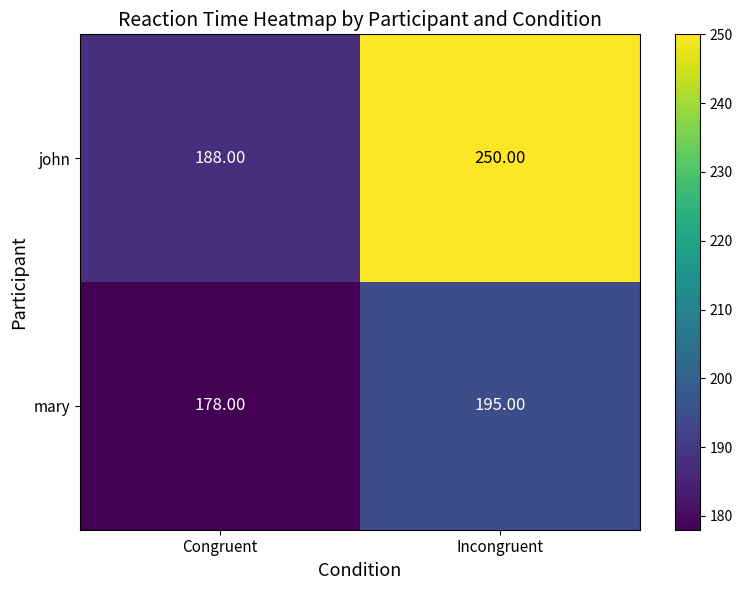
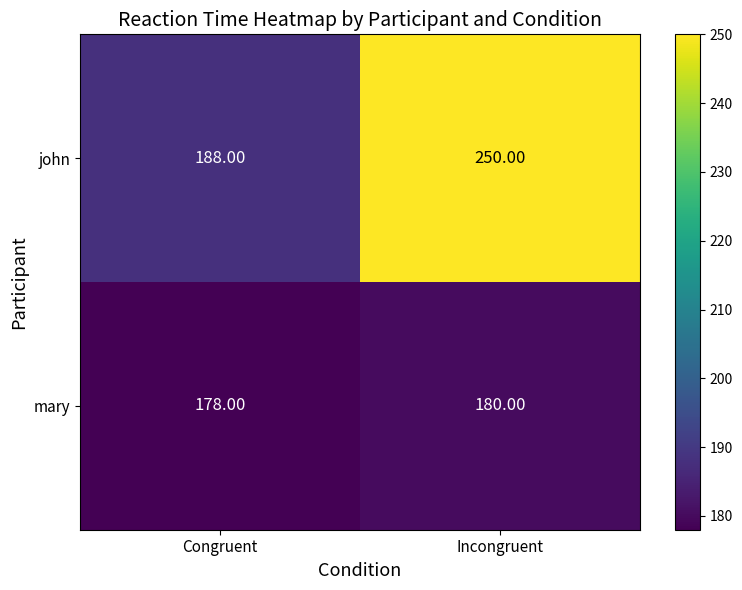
  {
    "john": {
      "Congruent": 188.00,
      "Incongruent": 250.00
    },
    "mary": {
      "Congruent": 178.00,
-     "Incongruent": 195.00
+     "Incongruent": 180.00
    }
  }
